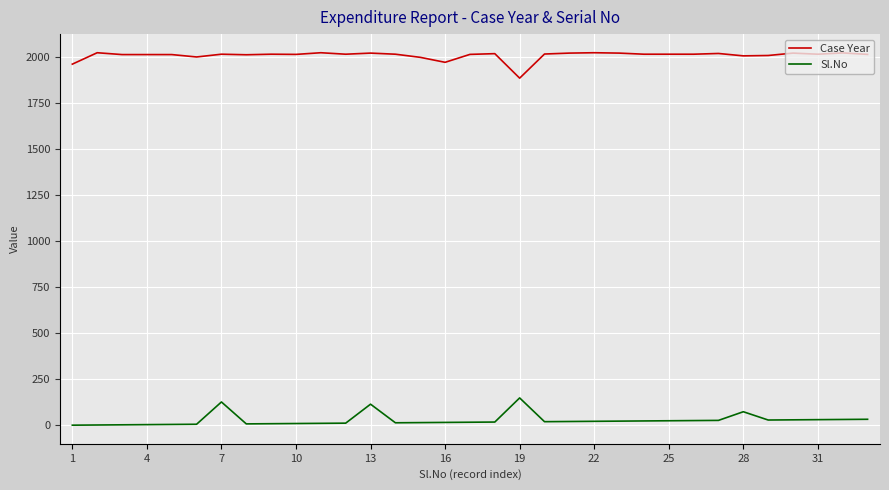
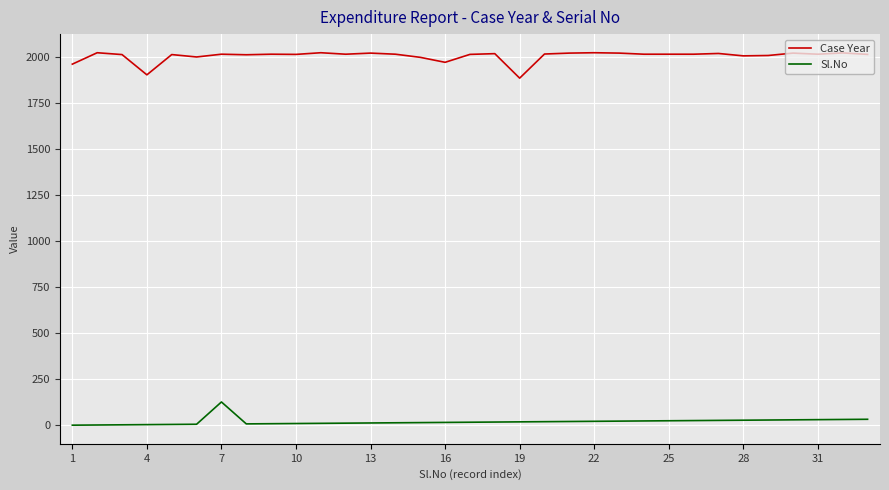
  {
    "Case Year": {
      "1": 1960,
-     "4": 2010,
+     "4": 1900,
      "7": 2020,
      "10": 2010,
      "13": 2020,
      "16": 1970,
      "19": 1890,
      "22": 2020,
      "25": 2020,
      "28": 2010
    },
    "Sl.No": {
      "1": 0,
      "4": 0,
      "7": 130,
      "10": 10,
-     "13": 120,
+     "13": 10,
      "16": 20,
-     "19": 150,
+     "19": 20,
      "22": 20,
      "25": 30,
-     "28": 70,
+     "28": 30,
      "31": 30
    }
  }
